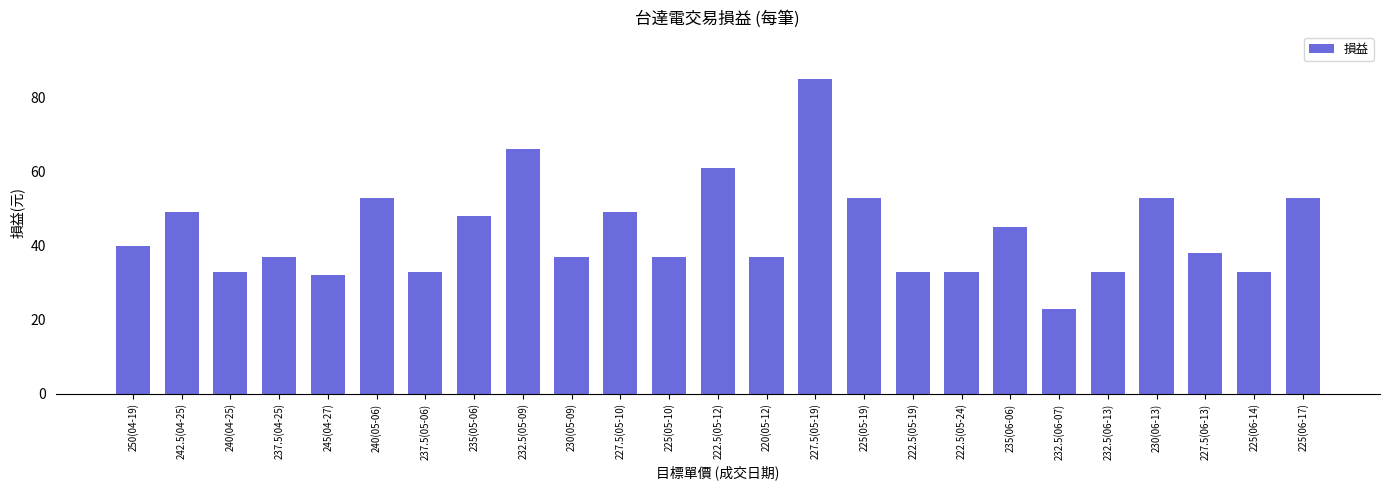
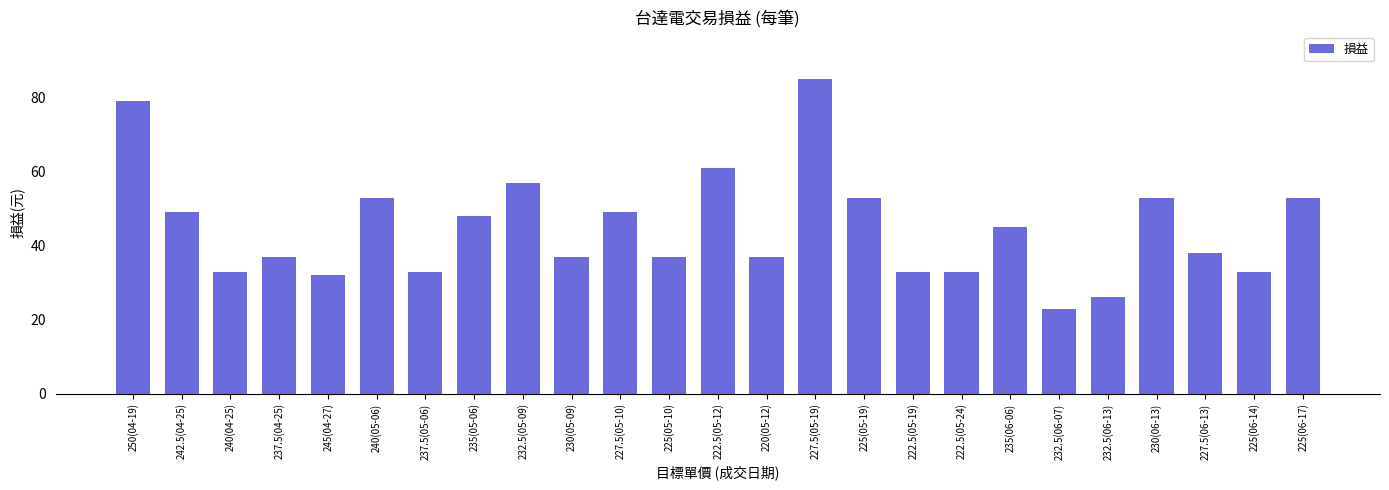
  {
-   "250(04-19)": 40,
+   "250(04-19)": 79,
    "242.5(04-25)": 49,
    "240(04-25)": 33,
    "237.5(04-25)": 37,
    "245(04-27)": 32,
    "240(05-06)": 53,
    "237.5(05-06)": 33,
    "235(05-06)": 48,
-   "232.5(05-09)": 66,
+   "232.5(05-09)": 57,
    "230(05-09)": 37,
    "227.5(05-10)": 49,
    "225(05-10)": 37,
    "222.5(05-12)": 61,
    "220(05-12)": 37,
    "227.5(05-19)": 85,
    "225(05-19)": 53,
    "222.5(05-19)": 33,
    "222.5(05-24)": 33,
    "235(06-06)": 45,
    "232.5(06-07)": 23,
-   "232.5(06-13)": 33,
+   "232.5(06-13)": 26,
    "230(06-13)": 53,
    "227.5(06-13)": 38,
    "225(06-14)": 33,
    "225(06-17)": 53
  }
